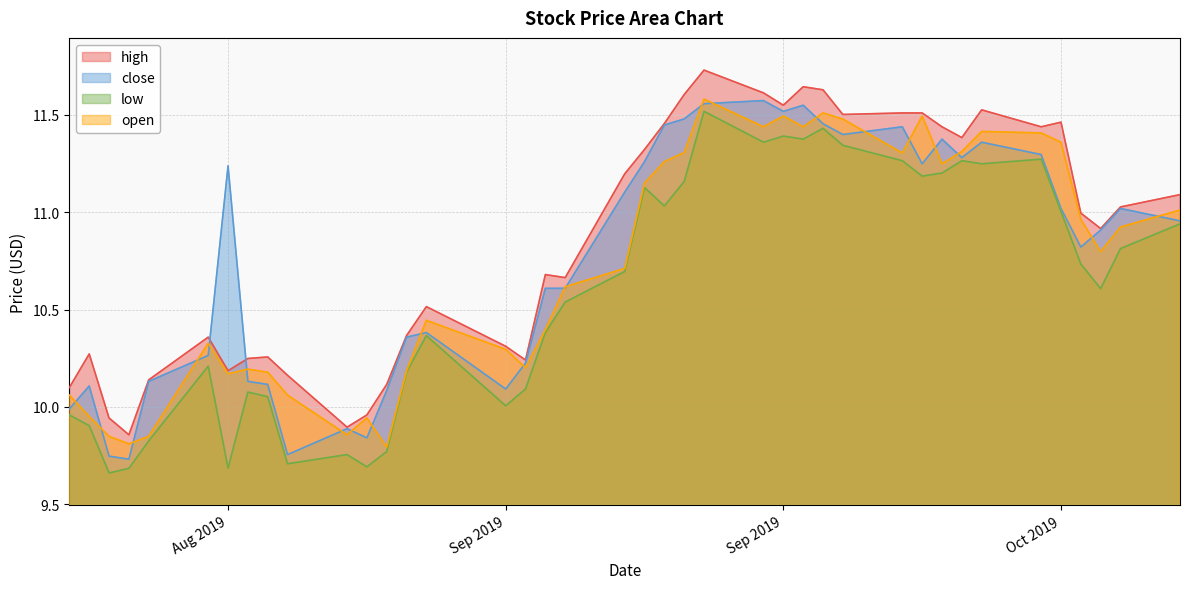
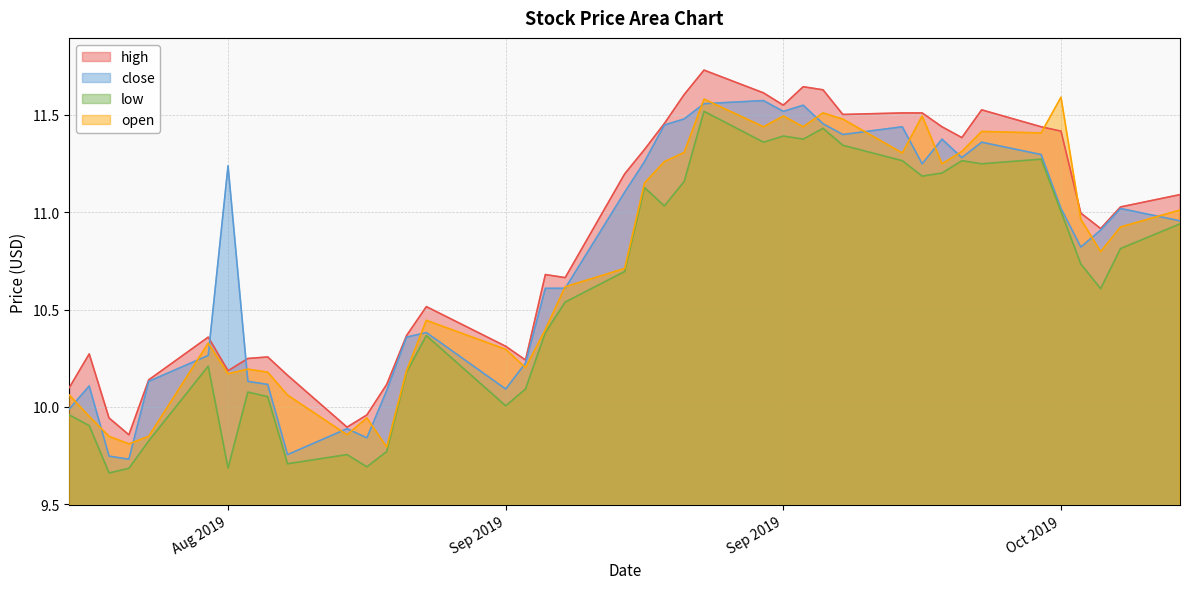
  {
    "high": {
      "Aug 2019": 10.19,
-     "Oct 2019": 11.46
+     "Oct 2019": 11.42
    },
    "close": {
      "Aug 2019": 11.24,
      "Oct 2019": 11.02
    },
    "low": {
      "Aug 2019": 9.69,
      "Oct 2019": 11.00
    },
    "open": {
      "Aug 2019": 10.17,
-     "Oct 2019": 11.36
+     "Oct 2019": 11.59
    }
  }
